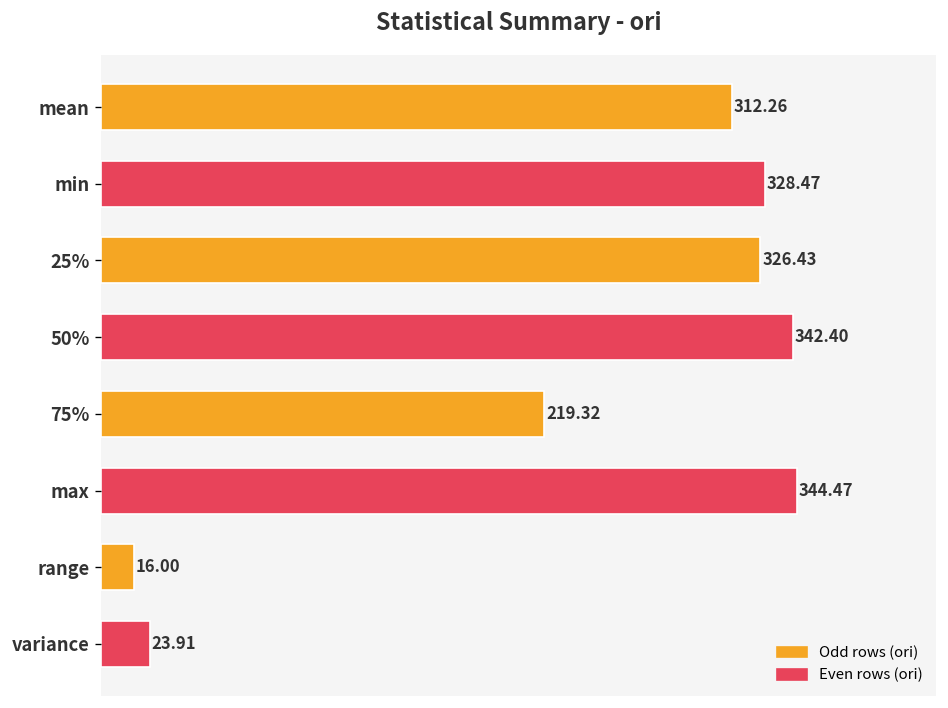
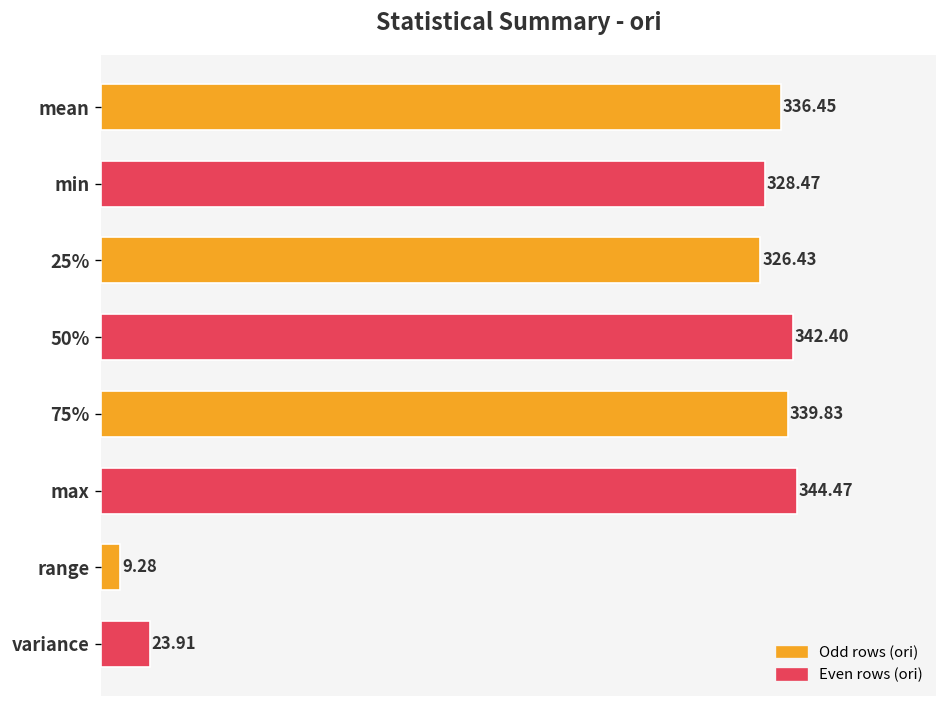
  {
-   "mean": 312.26,
+   "mean": 336.45,
    "min": 328.47,
    "25%": 326.43,
    "50%": 342.40,
-   "75%": 219.32,
+   "75%": 339.83,
    "max": 344.47,
-   "range": 16.00,
+   "range": 9.28,
    "variance": 23.91
  }
